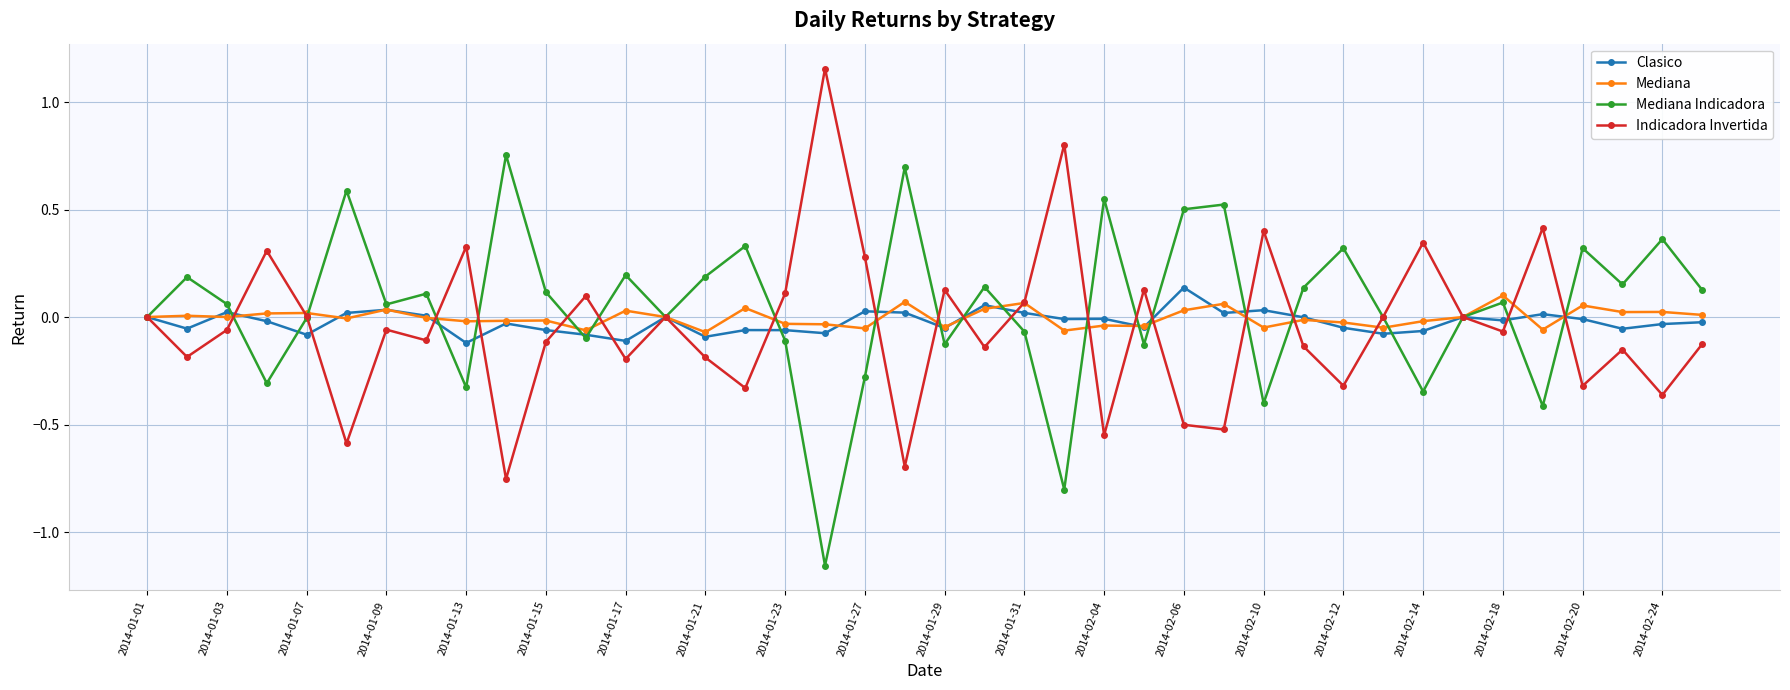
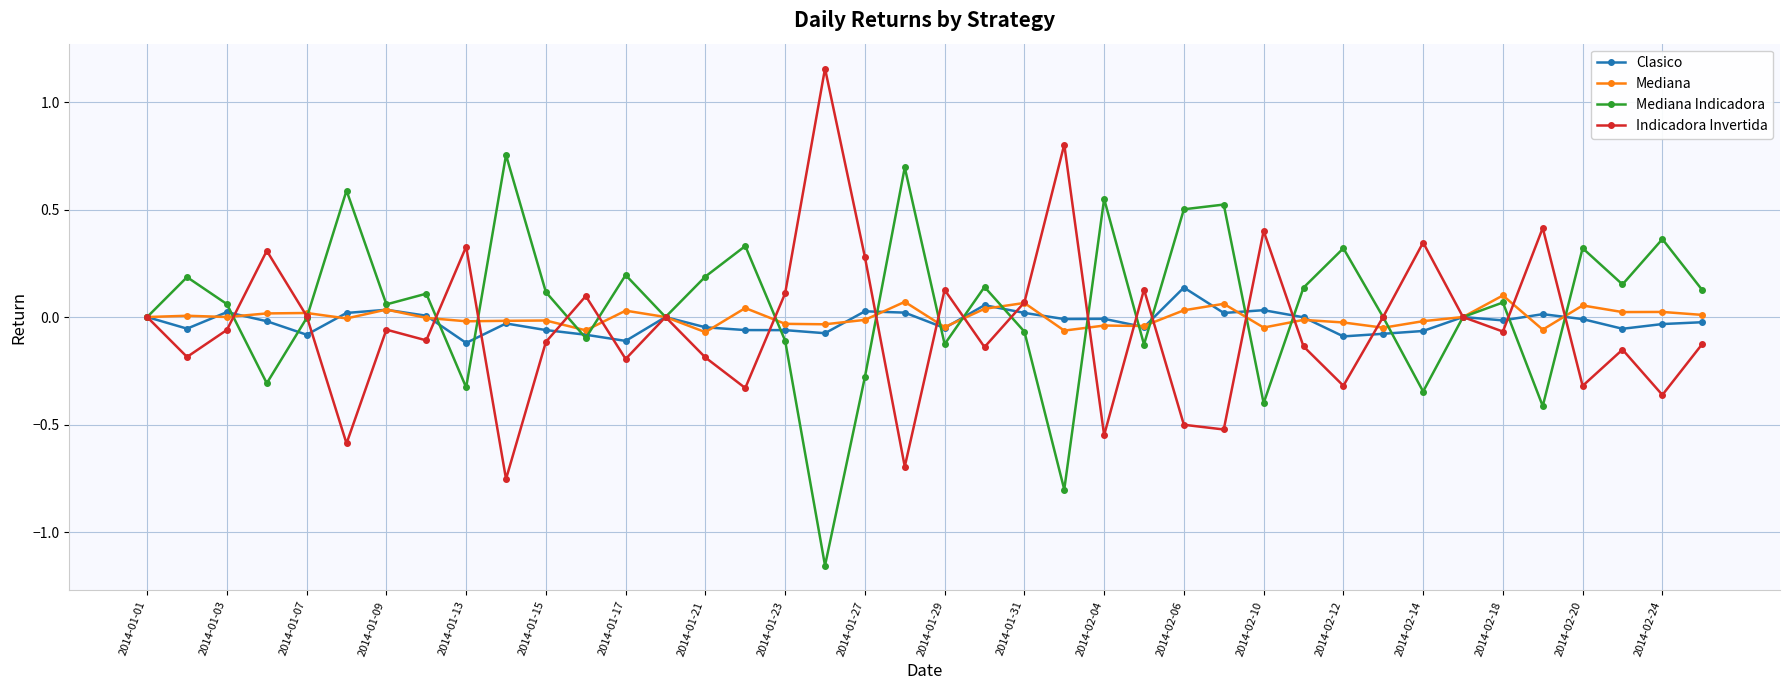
  {
    "Clasico": {
      "2014-01-03": 0.02,
      "2014-01-07": -0.08,
      "2014-01-13": -0.12,
      "2014-01-15": -0.06,
      "2014-01-17": -0.11,
-     "2014-01-21": -0.09,
+     "2014-01-21": -0.05,
      "2014-01-23": -0.06,
      "2014-01-27": 0.03,
      "2014-01-31": 0.02,
      "2014-02-04": -0.01,
      "2014-02-06": 0.14,
      "2014-02-10": 0.03,
-     "2014-02-12": -0.05,
+     "2014-02-12": -0.09,
      "2014-02-14": -0.06,
      "2014-02-18": -0.02,
      "2014-02-20": -0.01,
      "2014-02-24": -0.03
    },
    "Mediana": {
      "2014-01-03": 0.00,
      "2014-01-07": 0.02,
      "2014-01-13": -0.02,
      "2014-01-15": -0.02,
      "2014-01-17": 0.03,
      "2014-01-21": -0.07,
      "2014-01-23": -0.03,
-     "2014-01-27": -0.05,
+     "2014-01-27": -0.01,
      "2014-02-04": -0.04,
      "2014-02-06": 0.03,
      "2014-02-10": -0.05,
      "2014-02-12": -0.03,
      "2014-02-14": -0.02,
      "2014-02-18": 0.10,
      "2014-02-20": 0.05,
      "2014-02-24": 0.02
    },
    "Mediana Indicadora": {
      "2014-01-03": 0.06,
      "2014-01-09": 0.06,
      "2014-01-13": -0.33,
      "2014-01-15": 0.12,
      "2014-01-17": 0.20,
      "2014-01-21": 0.19,
      "2014-01-23": -0.11,
      "2014-01-27": -0.28,
      "2014-01-29": -0.13,
      "2014-01-31": -0.07,
      "2014-02-04": 0.55,
      "2014-02-06": 0.50,
      "2014-02-10": -0.40,
      "2014-02-12": 0.32,
      "2014-02-14": -0.35,
      "2014-02-18": 0.07,
      "2014-02-20": 0.32,
      "2014-02-24": 0.36
    },
    "Indicadora Invertida": {
      "2014-01-03": -0.06,
      "2014-01-09": -0.06,
      "2014-01-13": 0.33,
      "2014-01-15": -0.12,
      "2014-01-17": -0.20,
      "2014-01-21": -0.19,
      "2014-01-23": 0.11,
      "2014-01-27": 0.28,
      "2014-01-29": 0.13,
      "2014-02-04": -0.55,
      "2014-02-06": -0.50,
      "2014-02-10": 0.40,
      "2014-02-12": -0.32,
      "2014-02-14": 0.35,
      "2014-02-18": -0.07,
      "2014-02-20": -0.32,
      "2014-02-24": -0.36
    }
  }
